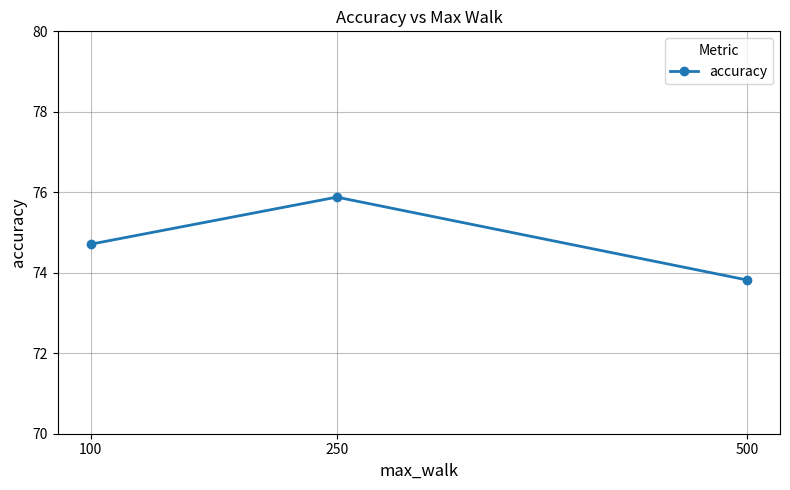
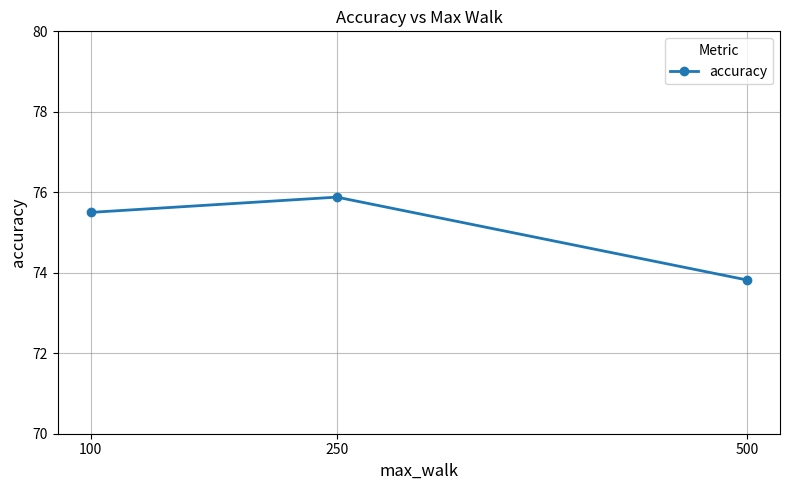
  {
-   "100": 74.7,
+   "100": 75.5,
    "250": 75.9,
    "500": 73.8
  }
